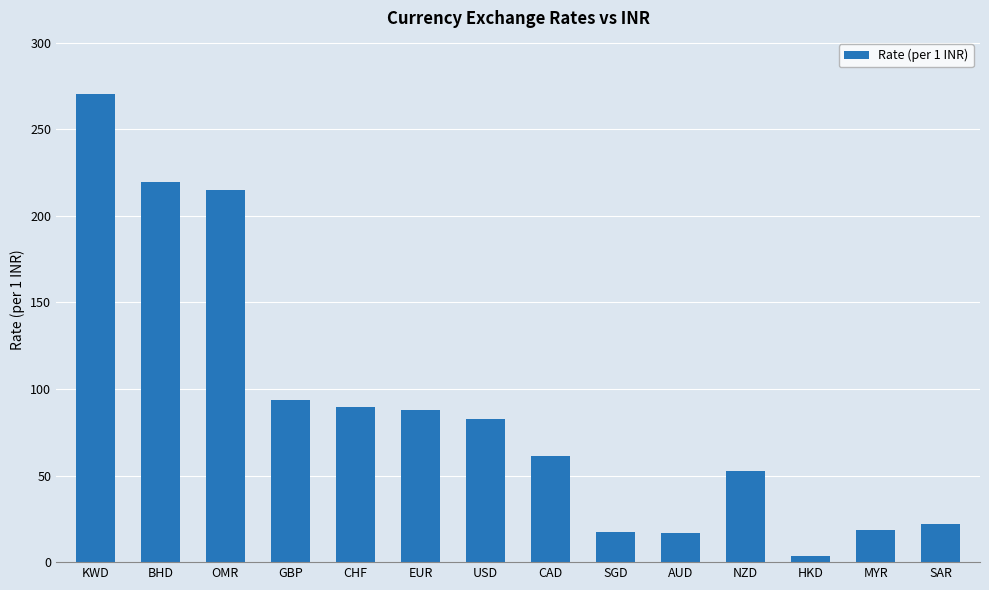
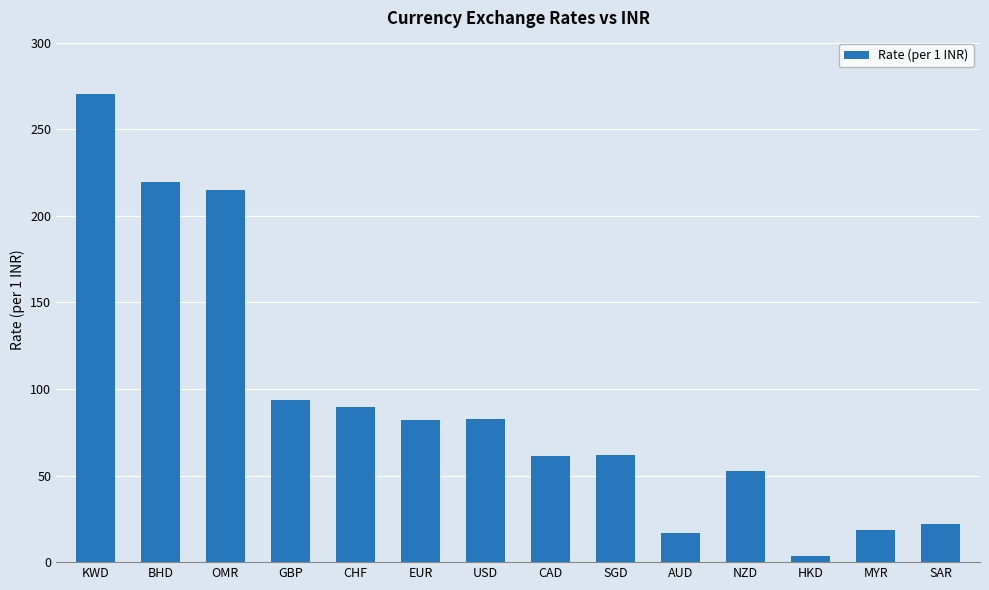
  {
    "KWD": 270,
    "BHD": 219,
    "OMR": 215,
    "GBP": 93,
    "CHF": 90,
-   "EUR": 88,
+   "EUR": 82,
    "USD": 83,
    "CAD": 61,
-   "SGD": 18,
+   "SGD": 62,
    "AUD": 17,
    "NZD": 52,
    "HKD": 4,
    "MYR": 19,
    "SAR": 22
  }
